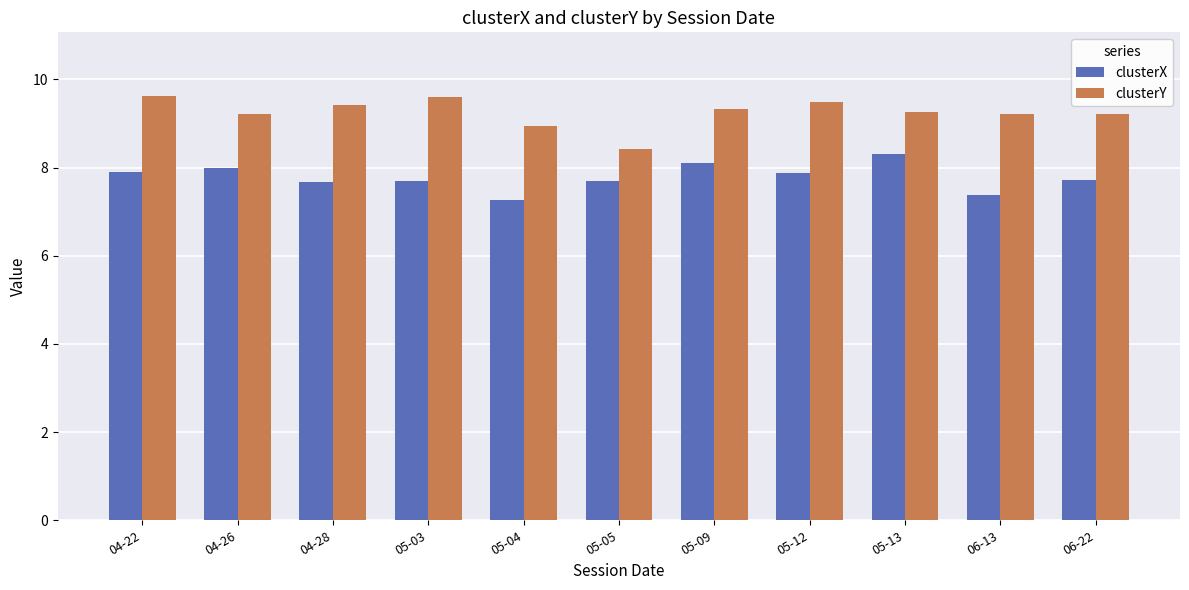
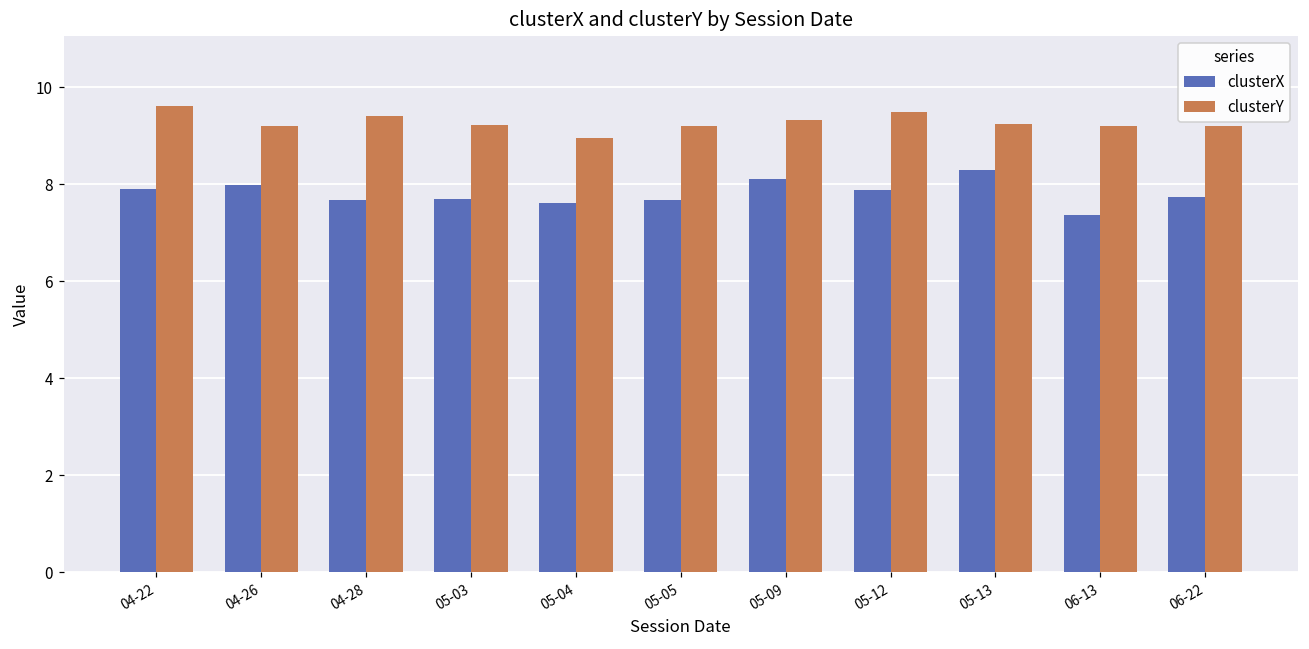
  {
    "clusterX": {
      "04-22": 7.9,
      "04-26": 8.0,
      "04-28": 7.7,
      "05-03": 7.7,
-     "05-04": 7.3,
+     "05-04": 7.6,
      "05-05": 7.7,
      "05-09": 8.1,
      "05-12": 7.9,
      "05-13": 8.3,
      "06-13": 7.4,
      "06-22": 7.7
    },
    "clusterY": {
      "04-22": 9.6,
      "04-26": 9.2,
      "04-28": 9.4,
-     "05-03": 9.6,
+     "05-03": 9.2,
      "05-04": 8.9,
-     "05-05": 8.4,
+     "05-05": 9.2,
      "05-09": 9.3,
      "05-12": 9.5,
      "05-13": 9.3,
      "06-13": 9.2,
      "06-22": 9.2
    }
  }
